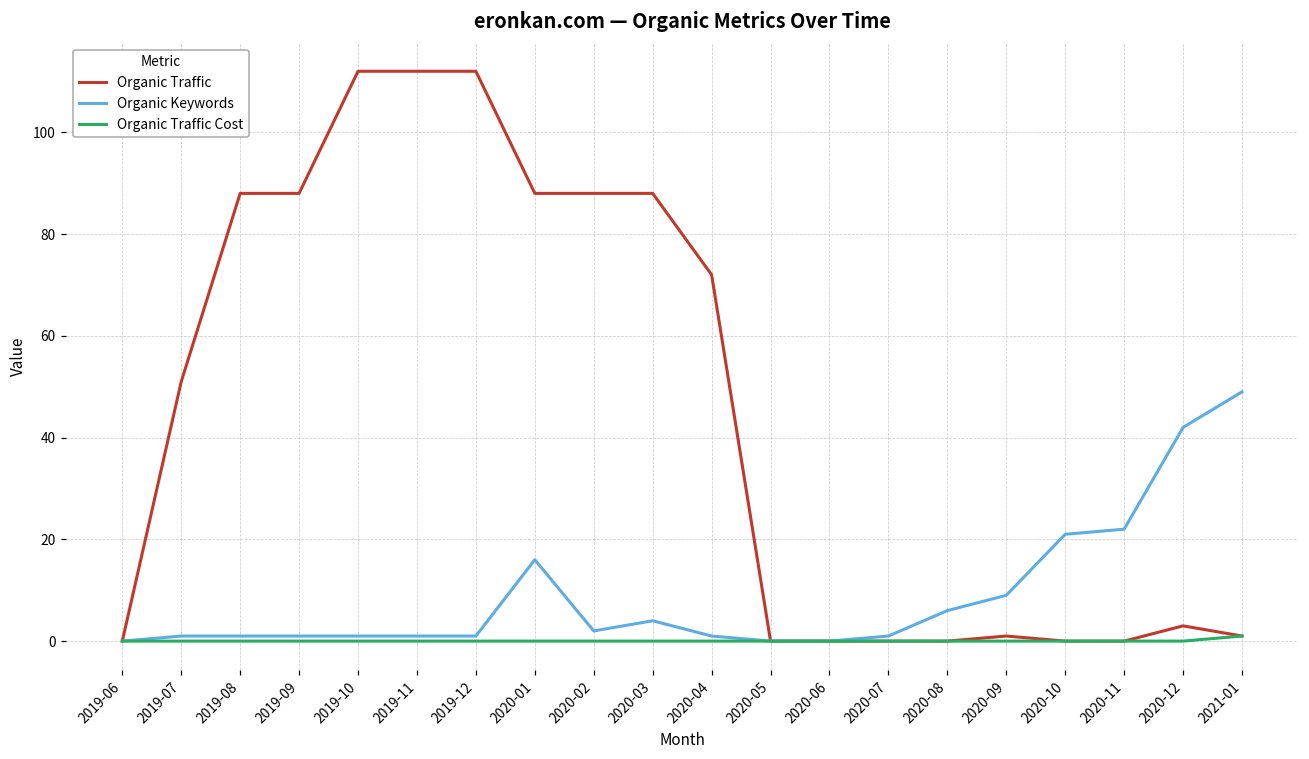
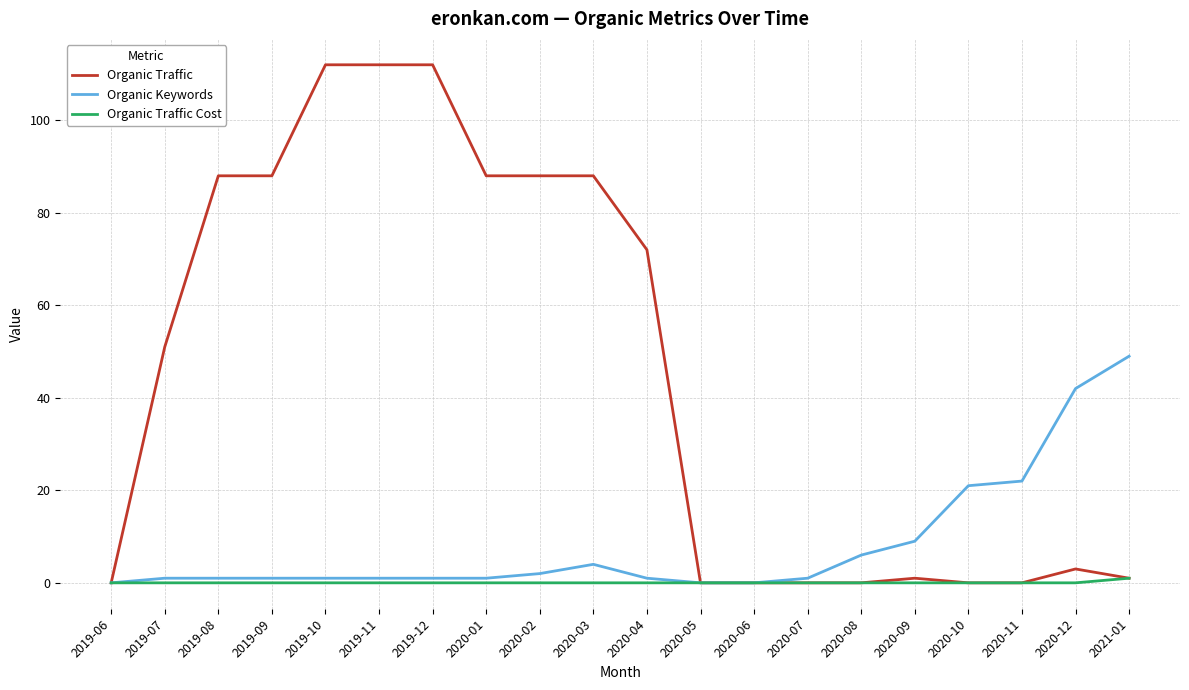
  {
    "Organic Traffic": {
      "2019-07": 51,
      "2019-08": 88,
      "2019-09": 88,
      "2019-10": 112,
      "2019-11": 112,
      "2019-12": 112,
      "2020-01": 88,
      "2020-02": 88,
      "2020-03": 88,
      "2020-04": 72,
      "2020-09": 1,
      "2020-12": 3
    },
    "Organic Keywords": {
      "2019-07": 1,
      "2019-08": 1,
      "2019-09": 1,
      "2019-10": 1,
      "2019-11": 1,
      "2019-12": 1,
-     "2020-01": 16,
+     "2020-01": 1,
      "2020-02": 2,
      "2020-03": 4,
      "2020-04": 1,
      "2020-07": 1,
      "2020-08": 6,
      "2020-09": 9,
      "2020-10": 21,
      "2020-11": 22,
      "2020-12": 42,
      "2021-01": 49
    },
    "Organic Traffic Cost": {
      "2019-07": 0,
      "2019-08": 0,
      "2019-09": 0,
      "2019-10": 0,
      "2019-11": 0,
      "2019-12": 0,
      "2020-01": 0,
      "2020-02": 0,
      "2020-03": 0,
      "2020-04": 0,
      "2020-09": 0,
      "2020-12": 0
    }
  }
